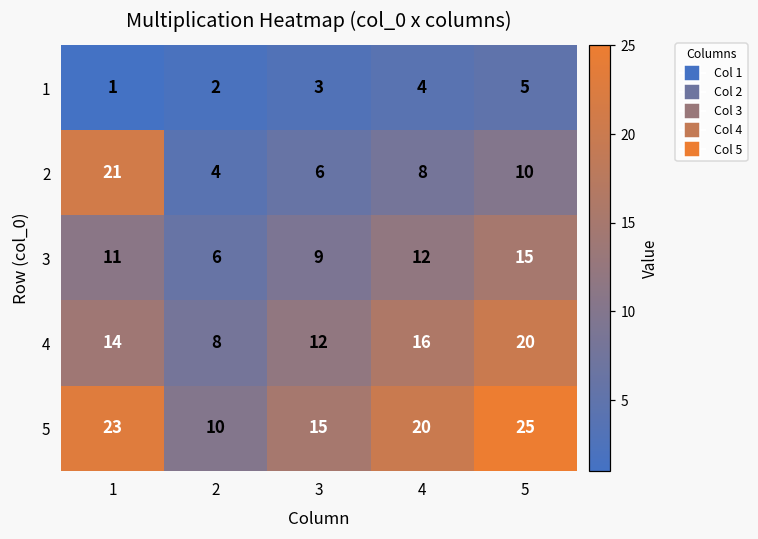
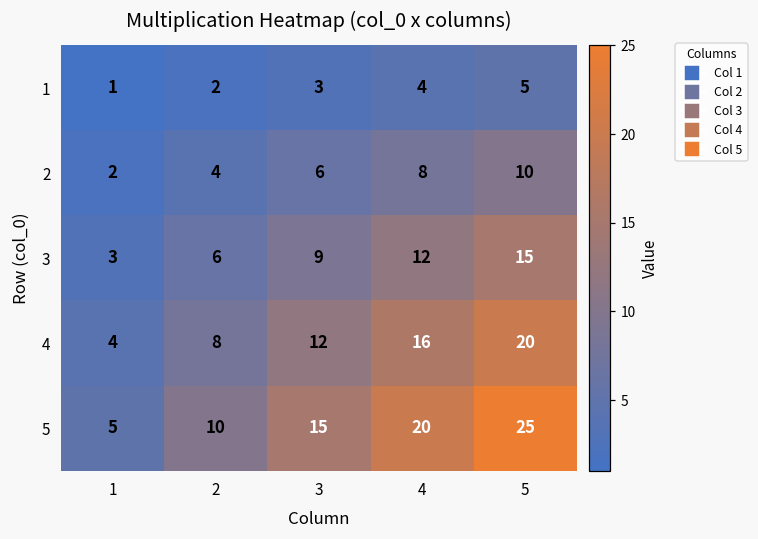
  {
    "1": {
      "1": 1,
      "2": 2,
      "3": 3,
      "4": 4,
      "5": 5
    },
    "2": {
-     "1": 21,
+     "1": 2,
      "2": 4,
      "3": 6,
      "4": 8,
      "5": 10
    },
    "3": {
-     "1": 11,
+     "1": 3,
      "2": 6,
      "3": 9,
      "4": 12,
      "5": 15
    },
    "4": {
-     "1": 14,
+     "1": 4,
      "2": 8,
      "3": 12,
      "4": 16,
      "5": 20
    },
    "5": {
-     "1": 23,
+     "1": 5,
      "2": 10,
      "3": 15,
      "4": 20,
      "5": 25
    }
  }
